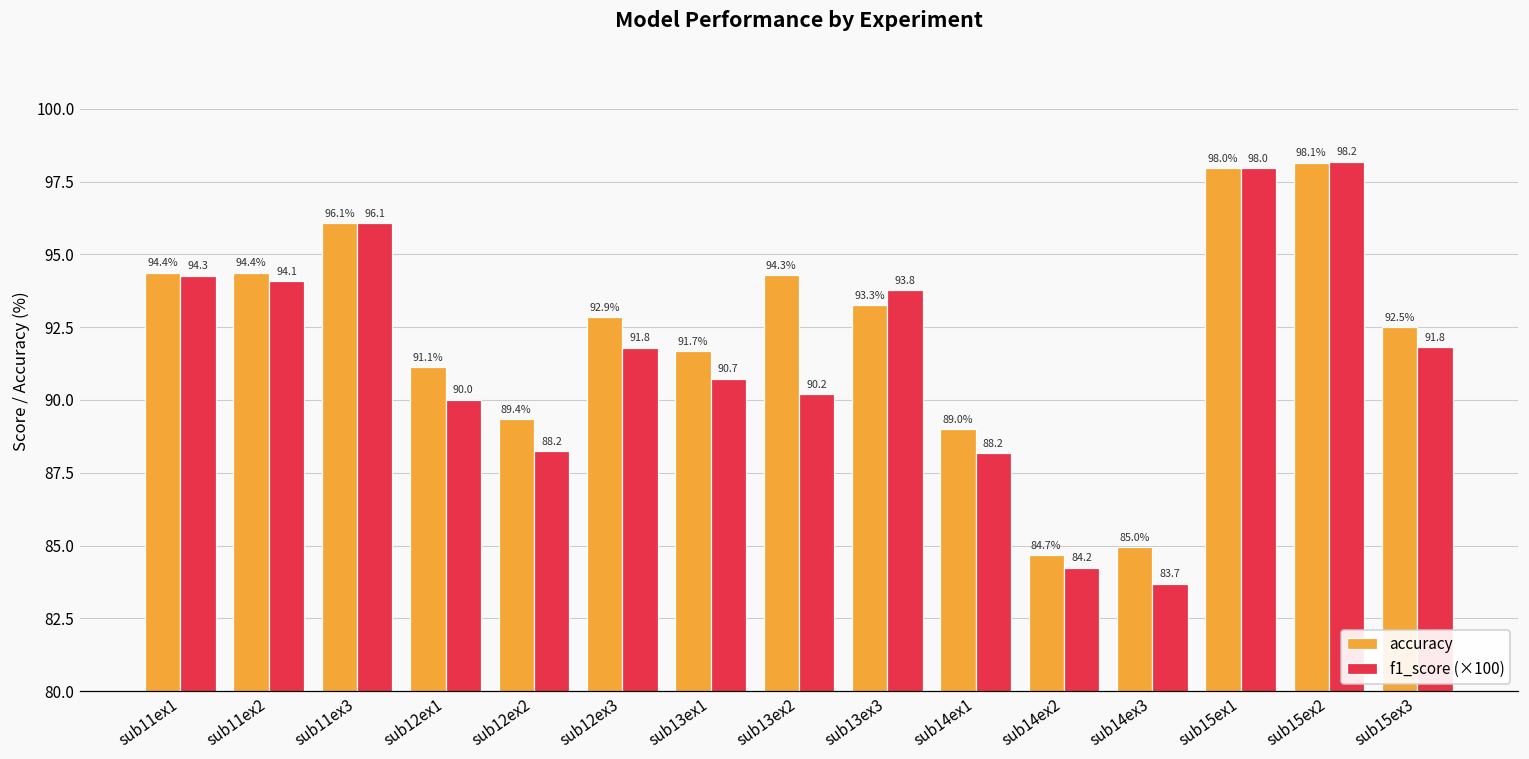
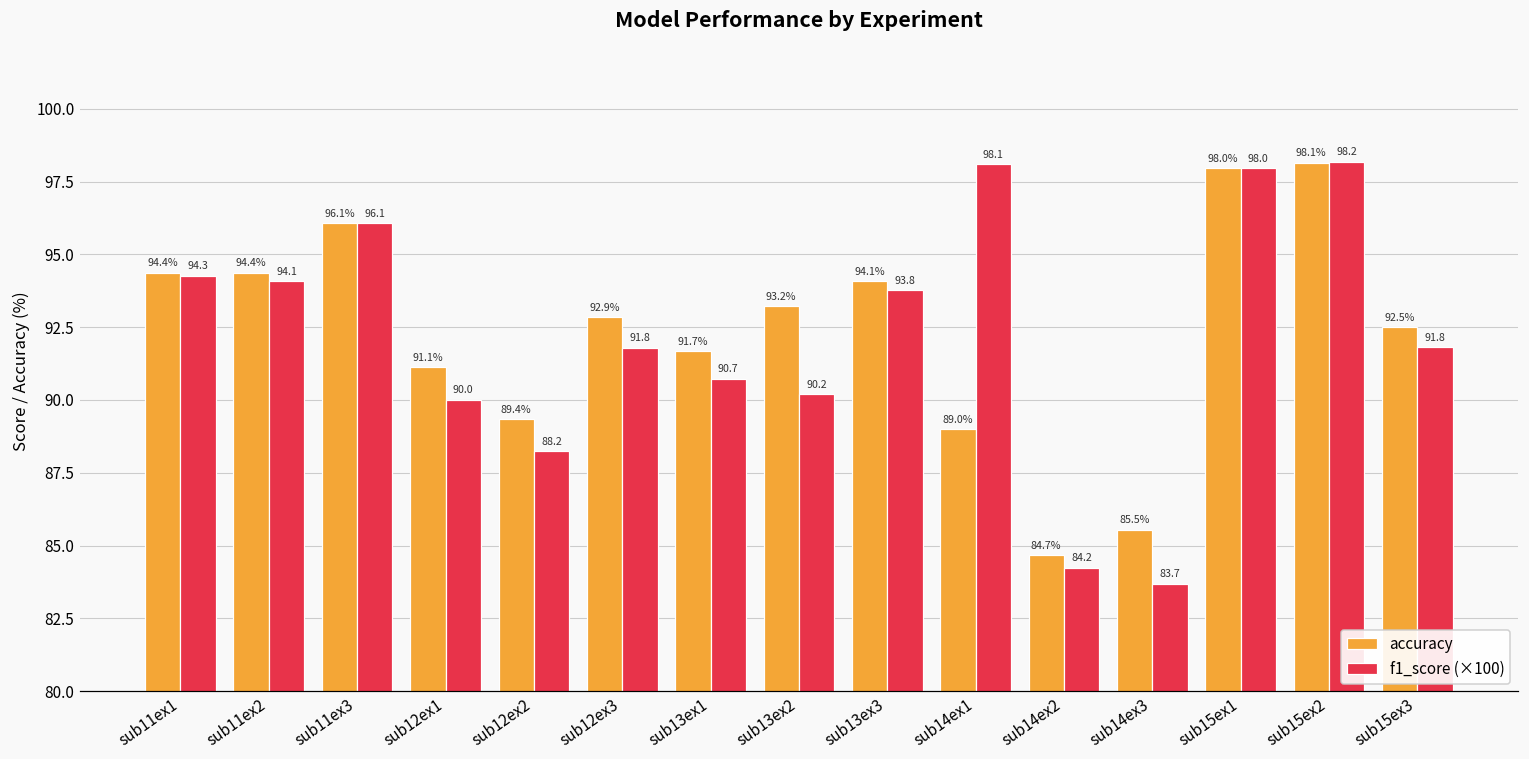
  {
    "accuracy": {
      "sub11ex1": "94.4%",
      "sub11ex2": "94.4%",
      "sub11ex3": "96.1%",
      "sub12ex1": "91.1%",
      "sub12ex2": "89.4%",
      "sub12ex3": "92.9%",
      "sub13ex1": "91.7%",
-     "sub13ex2": "94.3%",
-     "sub13ex3": "93.3%",
+     "sub13ex2": "93.2%",
+     "sub13ex3": "94.1%",
      "sub14ex1": "89.0%",
      "sub14ex2": "84.7%",
-     "sub14ex3": "85.0%",
+     "sub14ex3": "85.5%",
      "sub15ex1": "98.0%",
      "sub15ex2": "98.1%",
      "sub15ex3": "92.5%"
    },
    "f1_score (×100)": {
      "sub11ex1": "94.3",
      "sub11ex2": "94.1",
      "sub11ex3": "96.1",
      "sub12ex1": "90.0",
      "sub12ex2": "88.2",
      "sub12ex3": "91.8",
      "sub13ex1": "90.7",
      "sub13ex2": "90.2",
      "sub13ex3": "93.8",
-     "sub14ex1": "88.2",
+     "sub14ex1": "98.1",
      "sub14ex2": "84.2",
      "sub14ex3": "83.7",
      "sub15ex1": "98.0",
      "sub15ex2": "98.2",
      "sub15ex3": "91.8"
    }
  }
